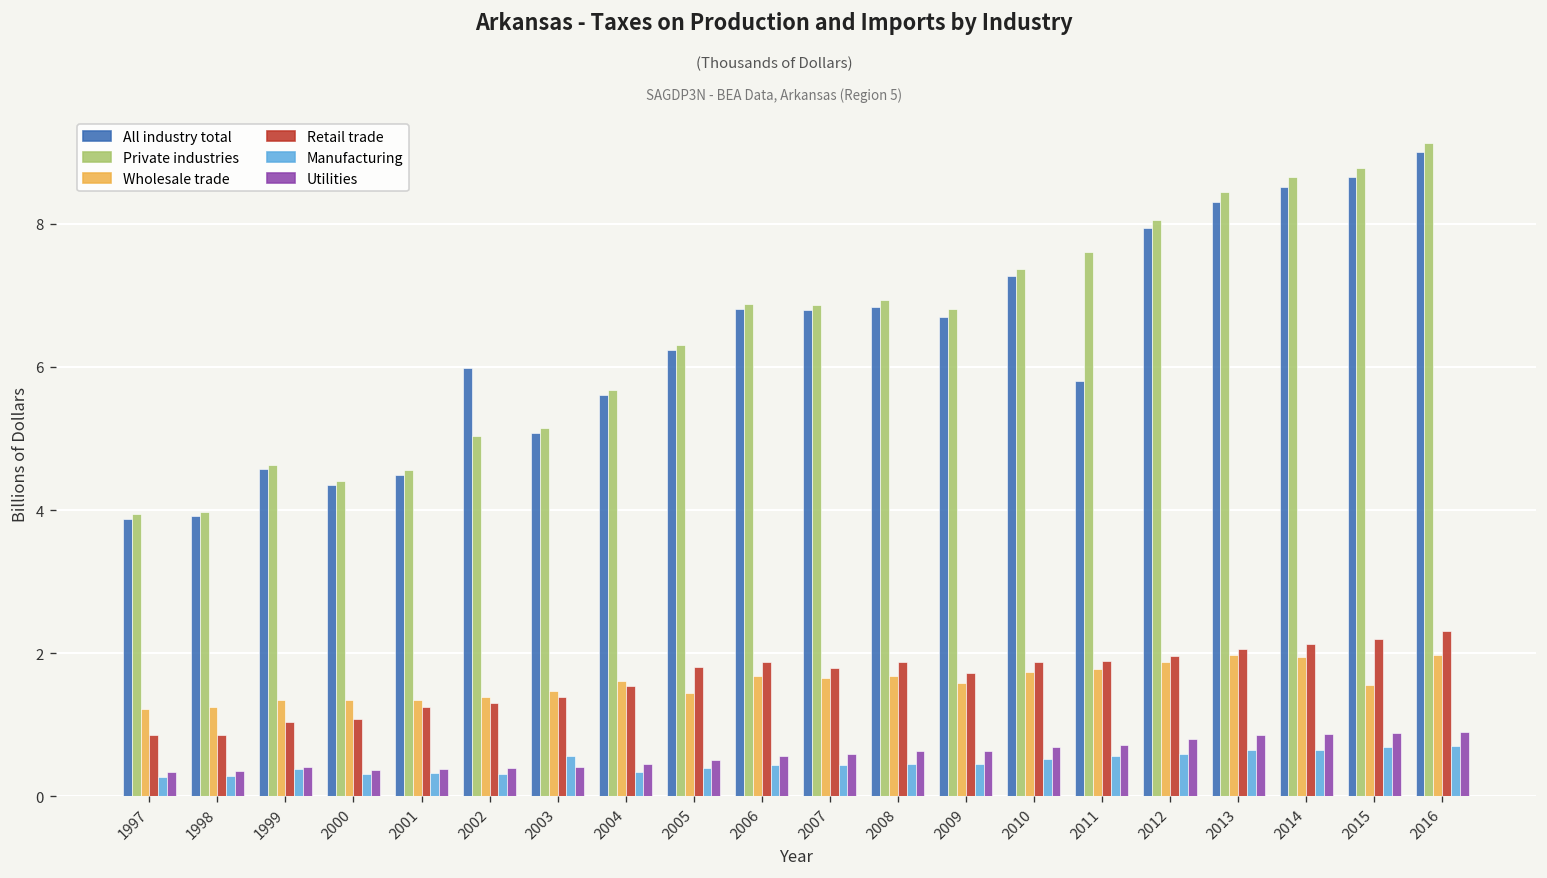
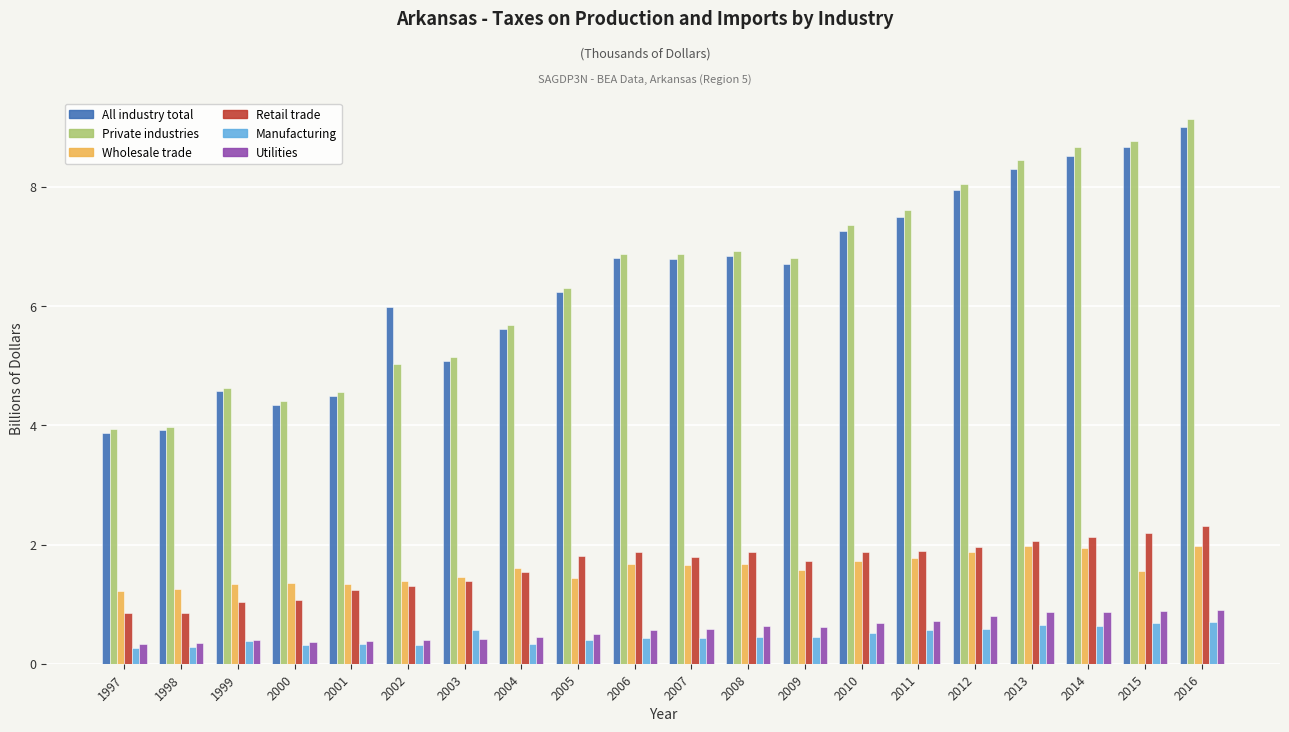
  {
    "All industry total": {
      "1997": 3.9,
      "1998": 3.9,
      "1999": 4.6,
      "2000": 4.3,
      "2001": 4.5,
      "2002": 6.0,
      "2003": 5.1,
      "2004": 5.6,
      "2005": 6.2,
      "2006": 6.8,
      "2007": 6.8,
      "2008": 6.8,
      "2009": 6.7,
      "2010": 7.3,
-     "2011": 5.8,
+     "2011": 7.5,
      "2012": 7.9,
      "2013": 8.3,
      "2014": 8.5,
      "2015": 8.7,
      "2016": 9.0
    },
    "Private industries": {
      "1997": 3.9,
      "1998": 4.0,
      "1999": 4.6,
      "2000": 4.4,
      "2001": 4.6,
      "2002": 5.0,
      "2003": 5.2,
      "2004": 5.7,
      "2005": 6.3,
      "2006": 6.9,
      "2007": 6.9,
      "2008": 6.9,
      "2009": 6.8,
      "2010": 7.4,
      "2011": 7.6,
      "2012": 8.1,
      "2013": 8.4,
      "2014": 8.7,
      "2015": 8.8,
      "2016": 9.1
    },
    "Wholesale trade": {
      "1997": 1.2,
      "1998": 1.3,
      "1999": 1.3,
      "2000": 1.3,
      "2001": 1.3,
      "2002": 1.4,
      "2003": 1.5,
      "2004": 1.6,
      "2005": 1.4,
      "2006": 1.7,
      "2007": 1.7,
      "2008": 1.7,
      "2009": 1.6,
      "2010": 1.7,
      "2011": 1.8,
      "2012": 1.9,
      "2013": 2.0,
      "2014": 1.9,
      "2015": 1.6,
      "2016": 2.0
    },
    "Retail trade": {
      "1997": 0.9,
      "1998": 0.9,
      "1999": 1.0,
      "2000": 1.1,
      "2001": 1.2,
      "2002": 1.3,
      "2003": 1.4,
      "2004": 1.5,
      "2005": 1.8,
      "2006": 1.9,
      "2007": 1.8,
      "2008": 1.9,
      "2009": 1.7,
      "2010": 1.9,
      "2011": 1.9,
      "2012": 2.0,
      "2013": 2.1,
      "2014": 2.1,
      "2015": 2.2,
      "2016": 2.3
    },
    "Manufacturing": {
      "1997": 0.3,
      "1998": 0.3,
      "1999": 0.4,
      "2000": 0.3,
      "2001": 0.3,
      "2002": 0.3,
      "2003": 0.6,
      "2004": 0.3,
      "2005": 0.4,
      "2006": 0.4,
      "2007": 0.4,
      "2008": 0.5,
      "2009": 0.5,
      "2010": 0.5,
      "2011": 0.6,
      "2012": 0.6,
      "2013": 0.6,
      "2014": 0.6,
      "2015": 0.7,
      "2016": 0.7
    },
    "Utilities": {
      "1997": 0.3,
      "1998": 0.3,
      "1999": 0.4,
      "2000": 0.4,
      "2001": 0.4,
      "2002": 0.4,
      "2003": 0.4,
      "2004": 0.4,
      "2005": 0.5,
      "2006": 0.6,
      "2007": 0.6,
      "2008": 0.6,
      "2009": 0.6,
      "2010": 0.7,
      "2011": 0.7,
      "2012": 0.8,
      "2013": 0.9,
      "2014": 0.9,
      "2015": 0.9,
      "2016": 0.9
    }
  }
